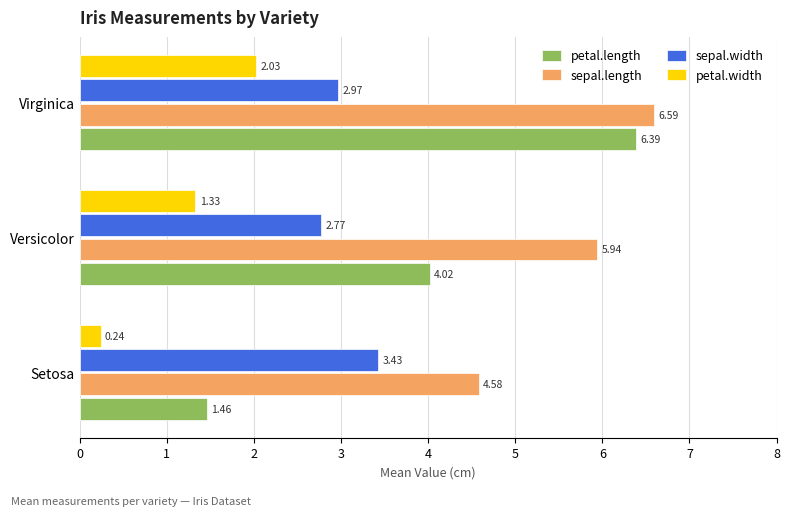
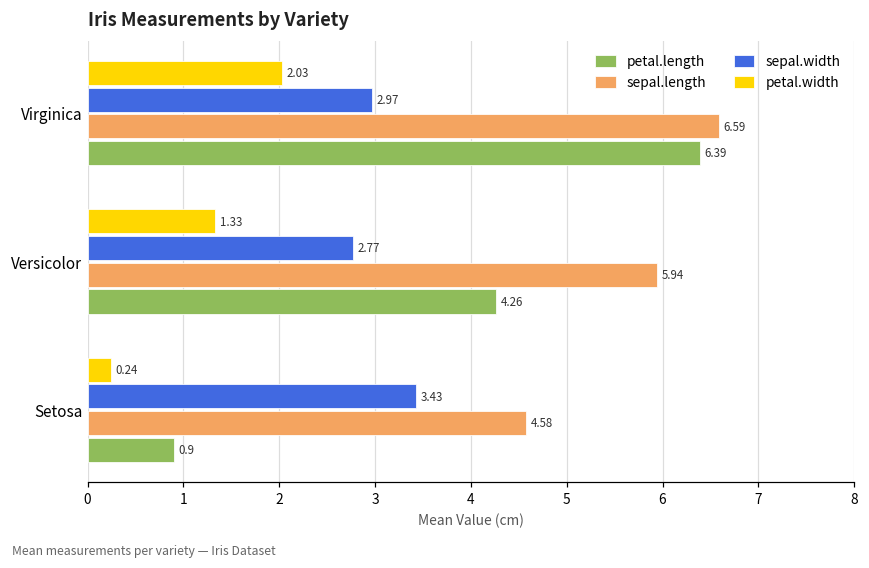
  {
    "petal.length": {
      "Virginica": 6.39,
-     "Versicolor": 4.02,
-     "Setosa": 1.46
+     "Versicolor": 4.26,
+     "Setosa": 0.9
    },
    "sepal.length": {
      "Virginica": 6.59,
      "Versicolor": 5.94,
      "Setosa": 4.58
    },
    "sepal.width": {
      "Virginica": 2.97,
      "Versicolor": 2.77,
      "Setosa": 3.43
    },
    "petal.width": {
      "Virginica": 2.03,
      "Versicolor": 1.33,
      "Setosa": 0.24
    }
  }
